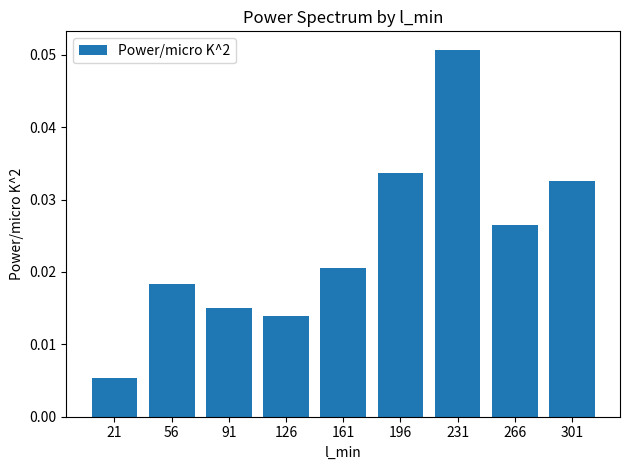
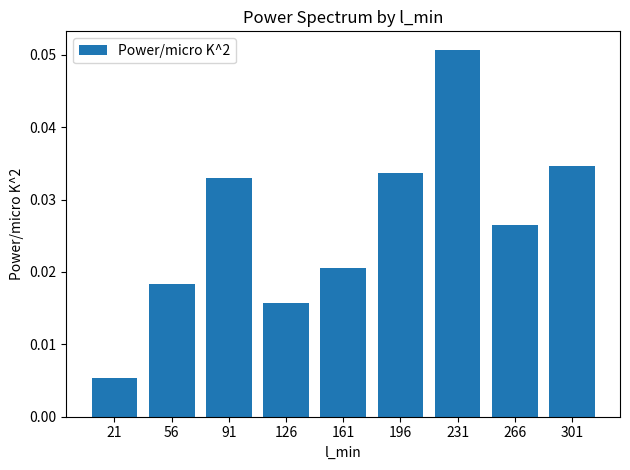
  {
    "21": 0.005,
    "56": 0.018,
-   "91": 0.015,
-   "126": 0.014,
+   "91": 0.033,
+   "126": 0.016,
    "161": 0.021,
    "196": 0.034,
    "231": 0.051,
    "266": 0.027,
-   "301": 0.033
+   "301": 0.035
  }
